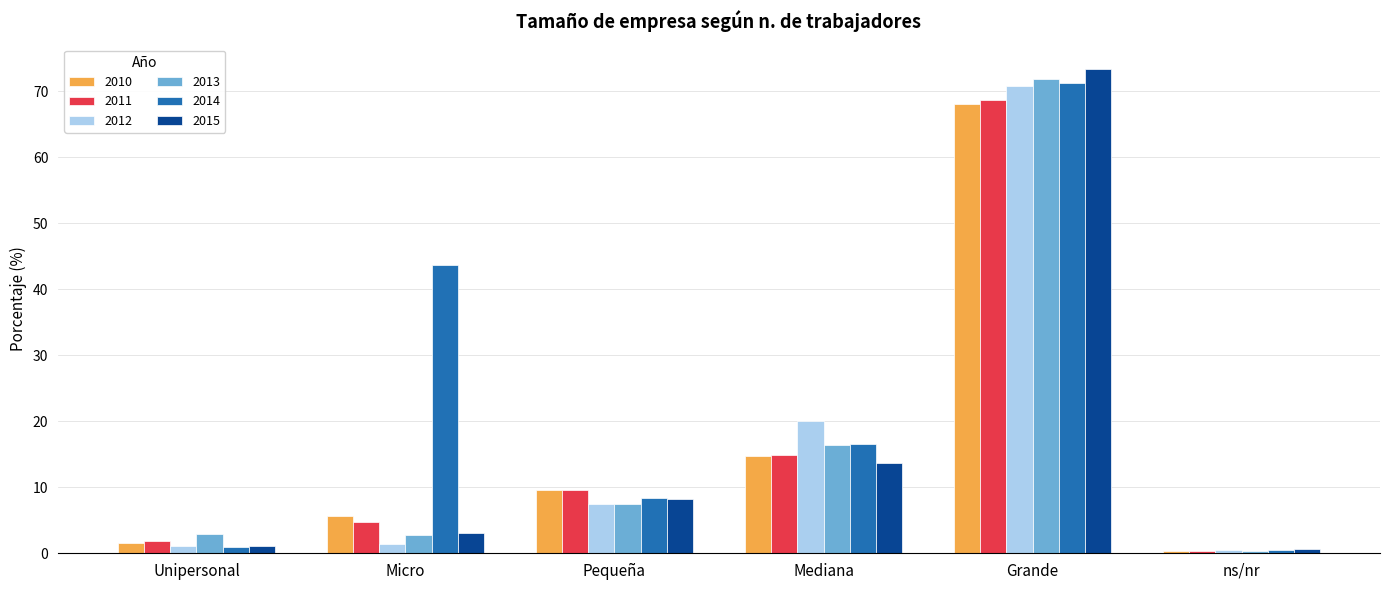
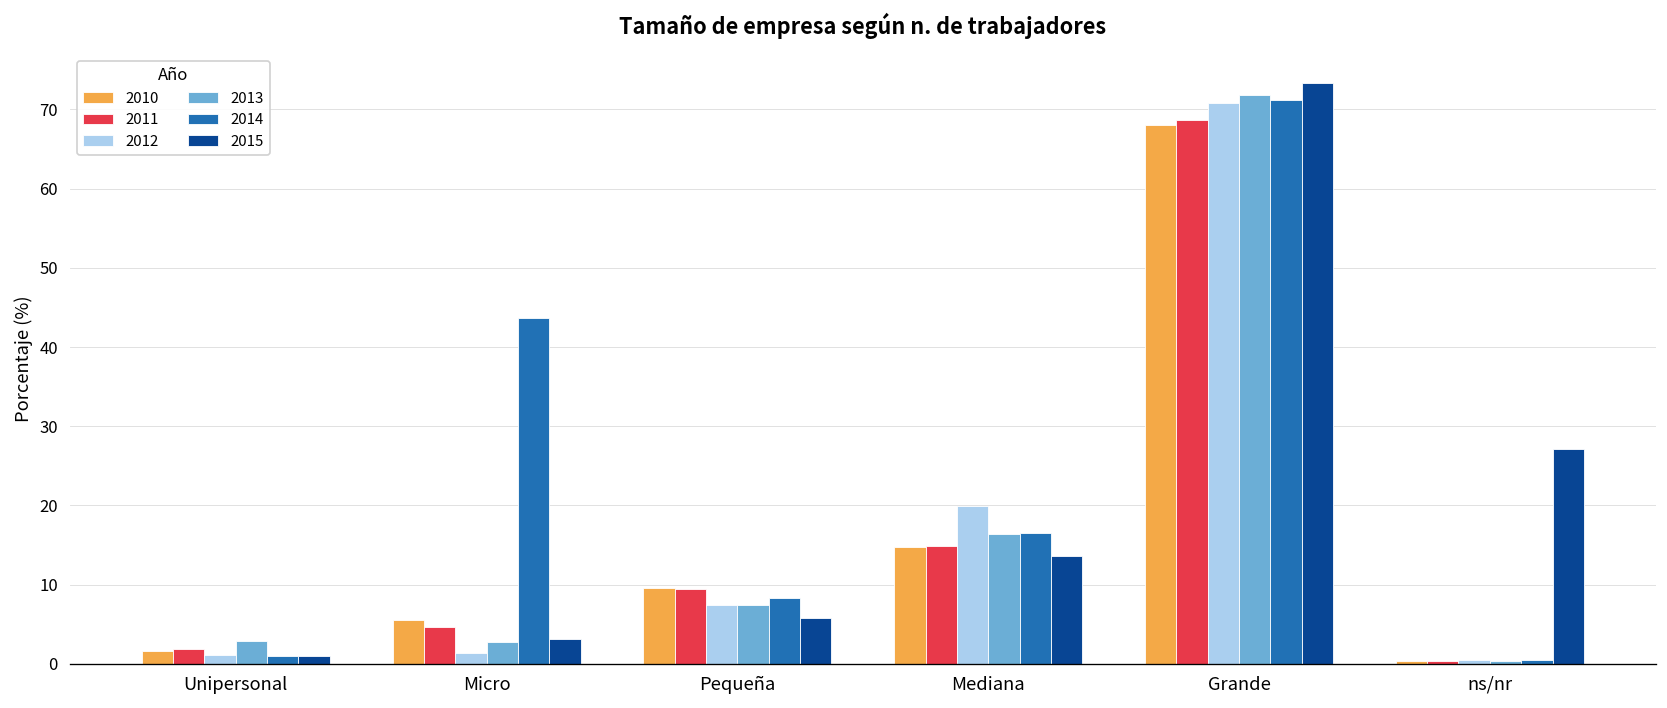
  {
    "2010": {
      "Unipersonal": 2,
      "Micro": 6,
      "Pequeña": 10,
      "Mediana": 15,
      "Grande": 68
    },
    "2011": {
      "Unipersonal": 2,
      "Micro": 5,
      "Pequeña": 10,
      "Mediana": 15,
      "Grande": 69
    },
    "2012": {
      "Unipersonal": 1,
      "Micro": 1,
      "Pequeña": 7,
      "Mediana": 20,
      "Grande": 71,
      "ns/nr": 1
    },
    "2013": {
      "Unipersonal": 3,
      "Micro": 3,
      "Pequeña": 7,
      "Mediana": 16,
      "Grande": 72,
      "ns/nr": 0
    },
    "2014": {
      "Unipersonal": 1,
      "Micro": 44,
      "Pequeña": 8,
      "Mediana": 17,
      "Grande": 71,
      "ns/nr": 0
    },
    "2015": {
      "Unipersonal": 1,
      "Micro": 3,
-     "Pequeña": 8,
+     "Pequeña": 6,
      "Mediana": 14,
      "Grande": 73,
-     "ns/nr": 1
+     "ns/nr": 27
    }
  }
